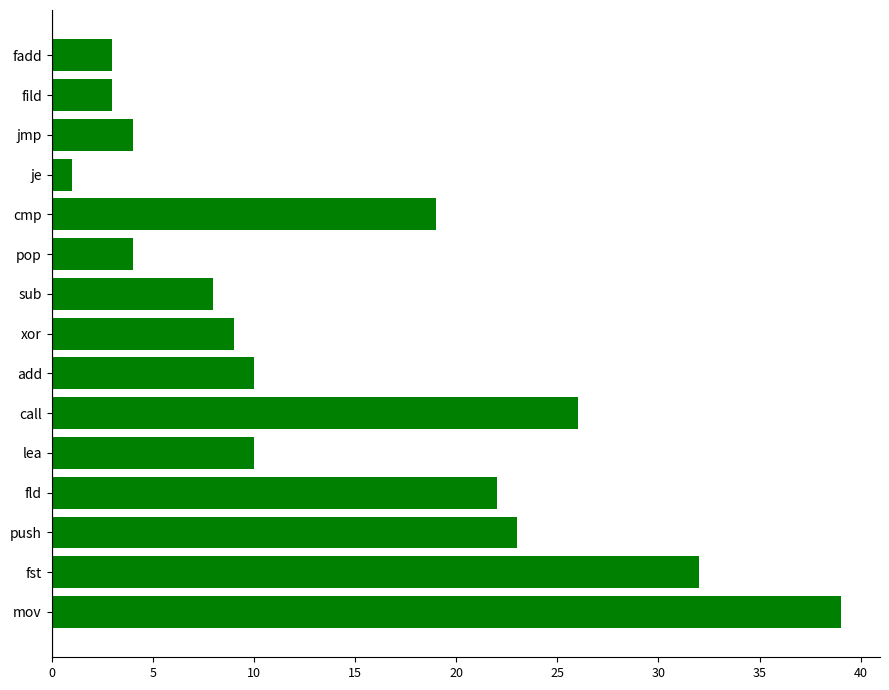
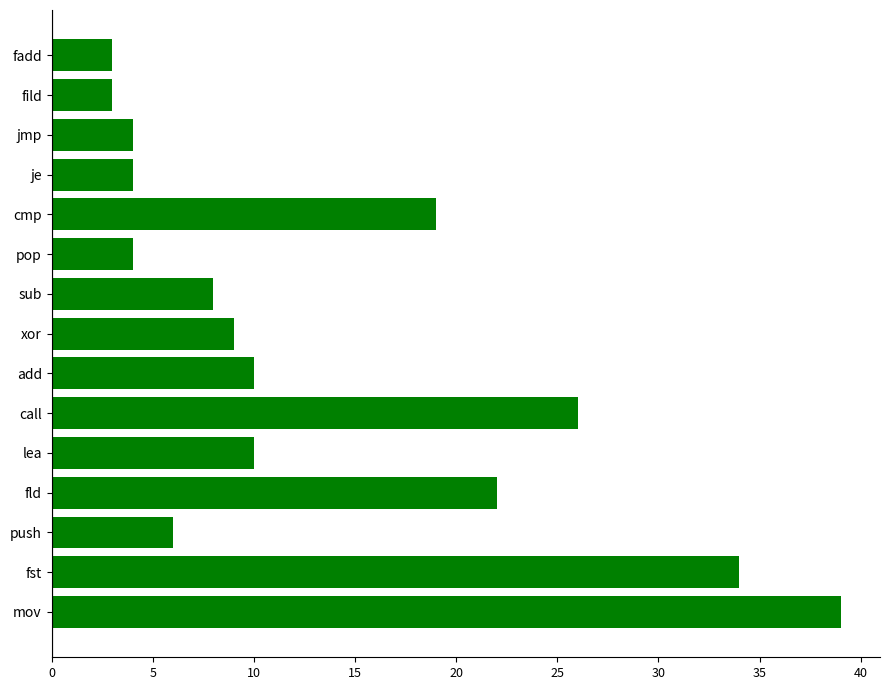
  {
    "fadd": 3,
    "fild": 3,
    "jmp": 4,
-   "je": 1,
+   "je": 4,
    "cmp": 19,
    "pop": 4,
    "sub": 8,
    "xor": 9,
    "add": 10,
    "call": 26,
    "lea": 10,
    "fld": 22,
-   "push": 23,
-   "fst": 32,
+   "push": 6,
+   "fst": 34,
    "mov": 39
  }
